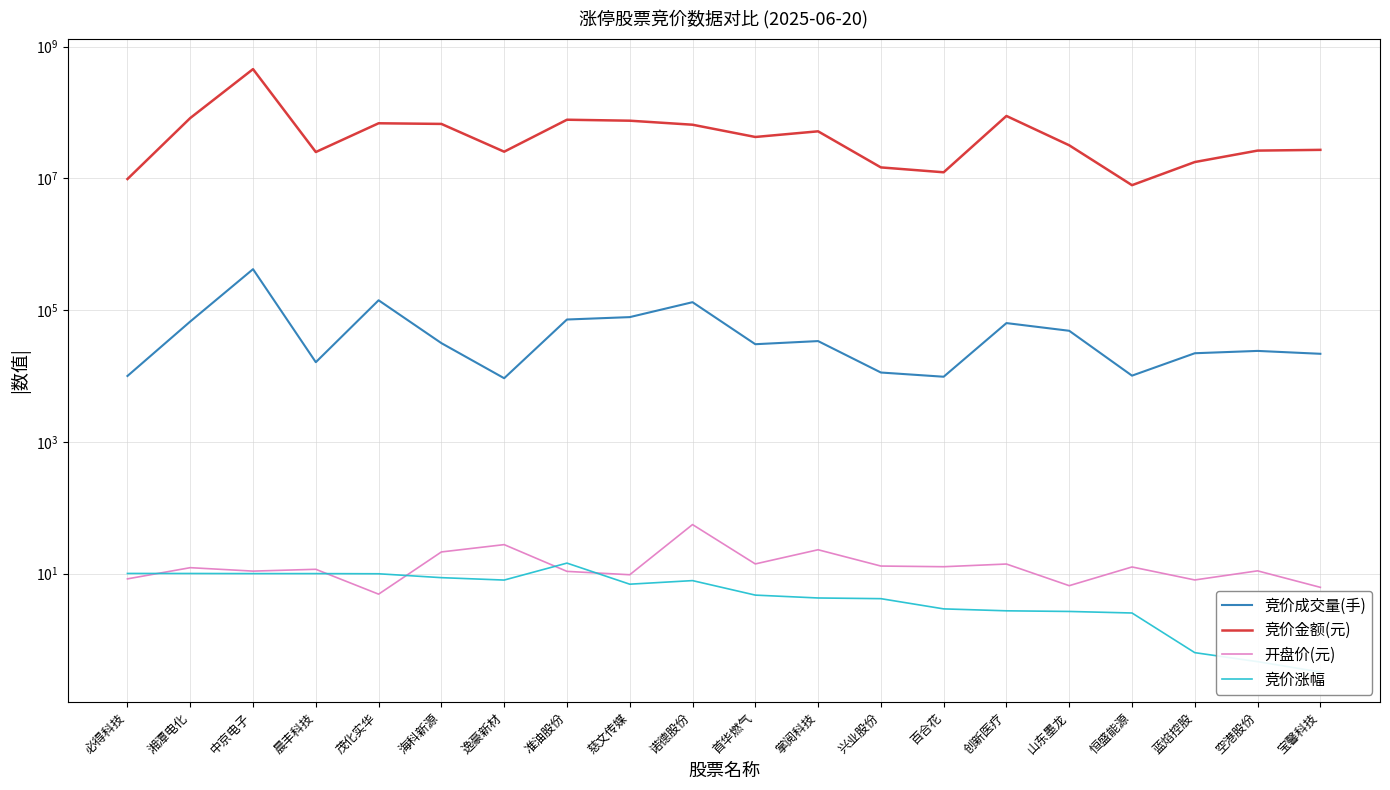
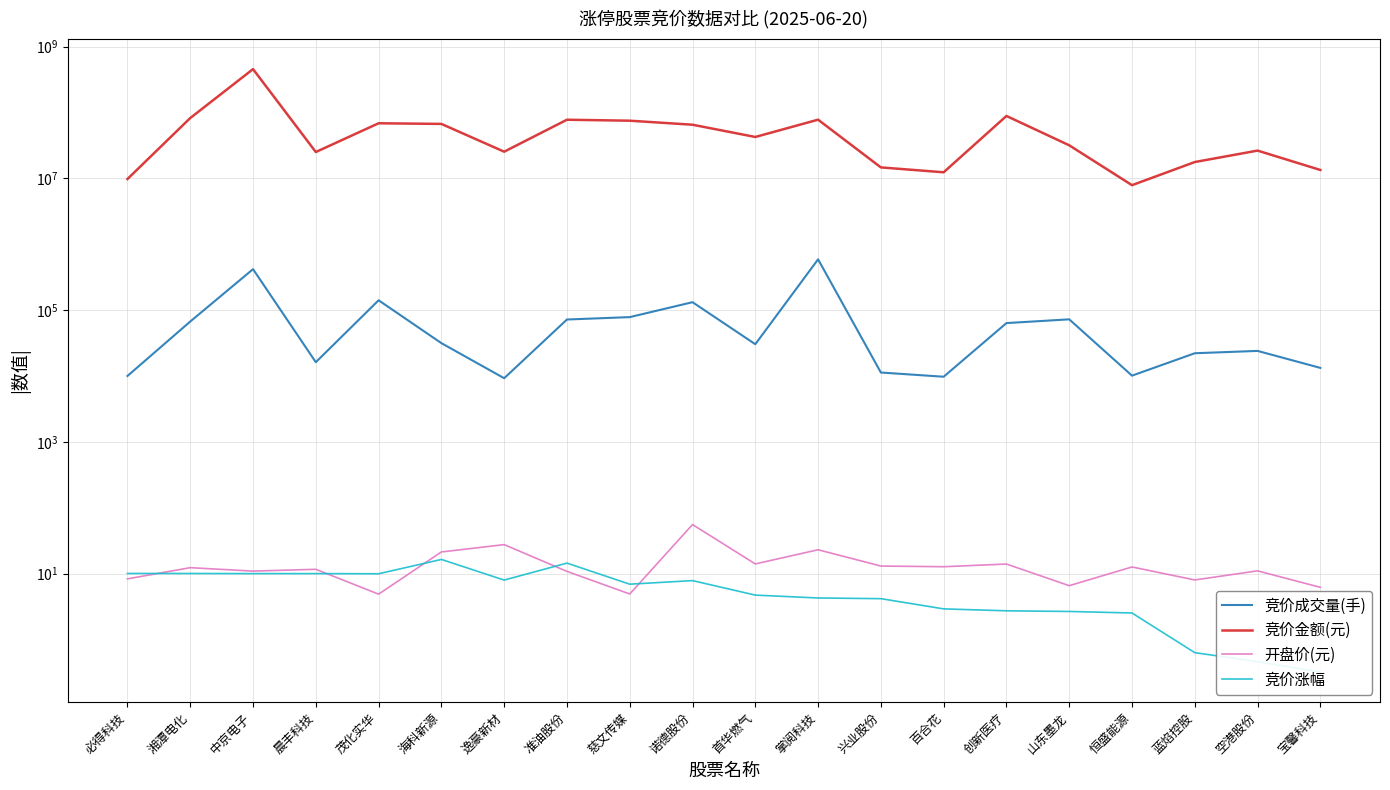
  {
    "竞价成交量(手)": {
      "必得科技": 10000,
      "湘潭电化": 70000,
      "中京电子": 400000,
      "晨丰科技": 16000,
      "茂化实华": 140000,
      "海科新源": 30000,
      "逸豪新材": 9000,
      "准油股份": 70000,
      "慈文传媒": 80000,
      "诺德股份": 130000,
      "首华燃气": 30000,
-     "掌阅科技": 30000,
+     "掌阅科技": 600000,
      "兴业股份": 11000,
      "百合花": 10000,
      "创新医疗": 60000,
-     "山东墨龙": 50000,
+     "山东墨龙": 70000,
      "恒盛能源": 10000,
      "蓝焰控股": 22000,
      "空港股份": 24000,
-     "宝馨科技": 22000
+     "宝馨科技": 13000
    },
    "竞价金额(元)": {
      "必得科技": 10000000,
      "湘潭电化": 80000000,
      "中京电子": 500000000,
      "晨丰科技": 25000000,
      "茂化实华": 70000000,
      "海科新源": 70000000,
      "逸豪新材": 25000000,
      "准油股份": 80000000,
      "慈文传媒": 80000000,
      "诺德股份": 70000000,
      "首华燃气": 40000000,
-     "掌阅科技": 50000000,
+     "掌阅科技": 80000000,
      "兴业股份": 15000000,
      "百合花": 12000000,
      "创新医疗": 90000000,
      "山东墨龙": 30000000,
      "恒盛能源": 8000000,
      "蓝焰控股": 18000000,
      "空港股份": 26000000,
-     "宝馨科技": 27000000
+     "宝馨科技": 13000000
    },
    "开盘价(元)": {
      "必得科技": 8,
      "湘潭电化": 12,
      "晨丰科技": 12,
      "茂化实华": 5,
      "海科新源": 21,
      "逸豪新材": 28,
      "准油股份": 11,
-     "慈文传媒": 10,
+     "慈文传媒": 5,
      "诺德股份": 60,
      "首华燃气": 14,
      "掌阅科技": 23,
      "兴业股份": 13,
      "百合花": 13,
      "创新医疗": 14,
      "山东墨龙": 7,
      "恒盛能源": 13,
      "蓝焰控股": 8,
      "空港股份": 11,
      "宝馨科技": 6
    },
    "竞价涨幅": {
      "必得科技": 10,
      "湘潭电化": 10,
      "晨丰科技": 10,
      "茂化实华": 10,
-     "海科新源": 9,
+     "海科新源": 16,
      "逸豪新材": 8,
      "准油股份": 14,
      "慈文传媒": 7,
      "诺德股份": 8,
      "首华燃气": 5,
      "掌阅科技": 4,
      "兴业股份": 4,
      "百合花": 3,
      "创新医疗": 2.7,
      "山东墨龙": 2.7,
      "恒盛能源": 2.5,
      "蓝焰控股": 0.6
    }
  }
